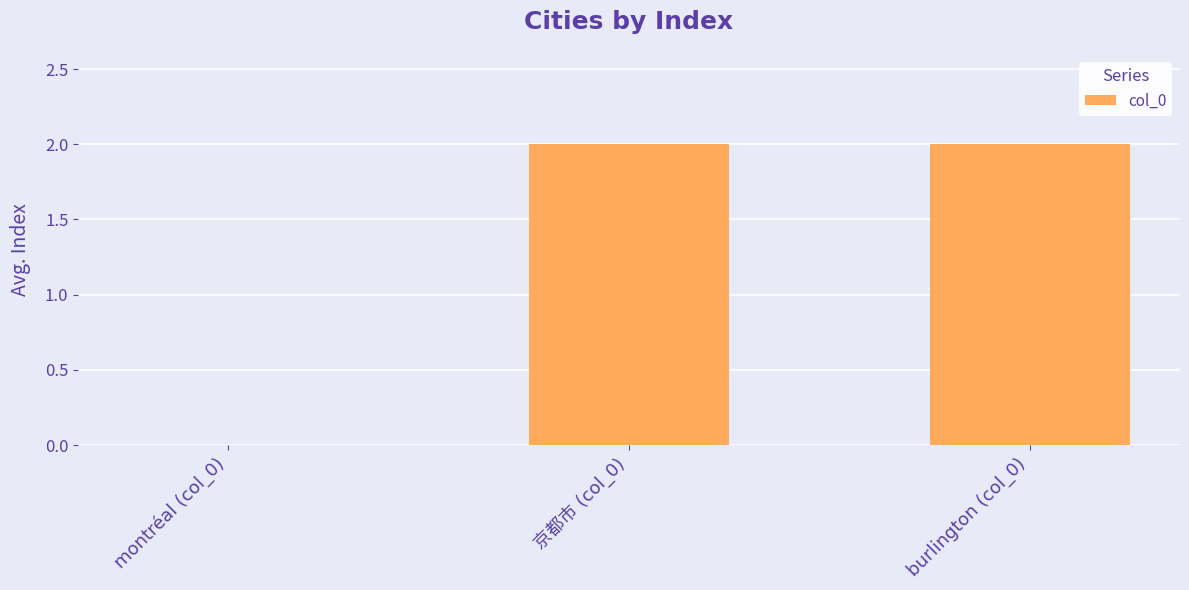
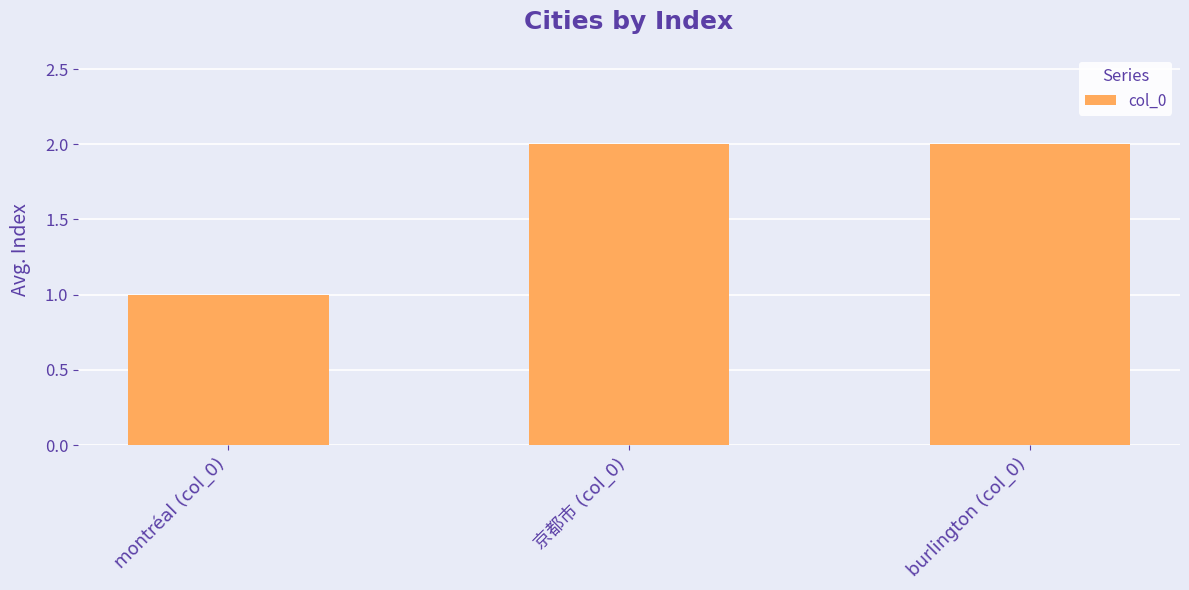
  {
-   "montréal (col_0)": 0,
+   "montréal (col_0)": 1,
    "京都市 (col_0)": 2,
    "burlington (col_0)": 2
  }
